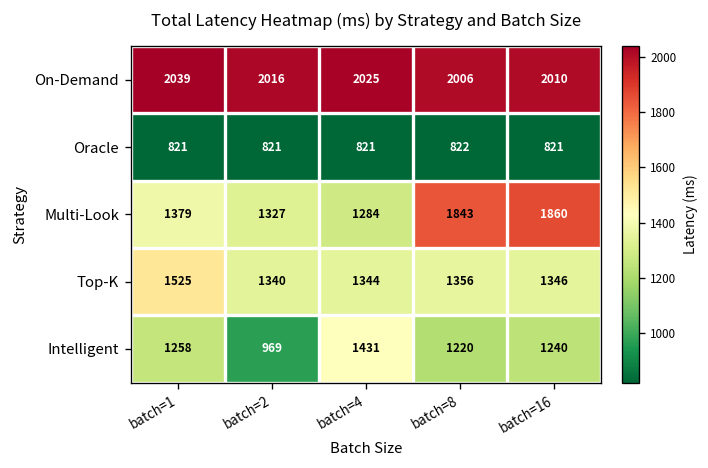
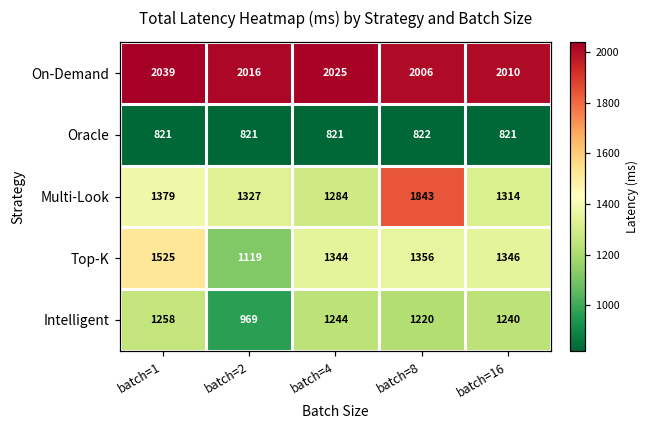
  {
    "On-Demand": {
      "batch=1": 2039,
      "batch=2": 2016,
      "batch=4": 2025,
      "batch=8": 2006,
      "batch=16": 2010
    },
    "Oracle": {
      "batch=1": 821,
      "batch=2": 821,
      "batch=4": 821,
      "batch=8": 822,
      "batch=16": 821
    },
    "Multi-Look": {
      "batch=1": 1379,
      "batch=2": 1327,
      "batch=4": 1284,
      "batch=8": 1843,
-     "batch=16": 1860
+     "batch=16": 1314
    },
    "Top-K": {
      "batch=1": 1525,
-     "batch=2": 1340,
+     "batch=2": 1119,
      "batch=4": 1344,
      "batch=8": 1356,
      "batch=16": 1346
    },
    "Intelligent": {
      "batch=1": 1258,
      "batch=2": 969,
-     "batch=4": 1431,
+     "batch=4": 1244,
      "batch=8": 1220,
      "batch=16": 1240
    }
  }
